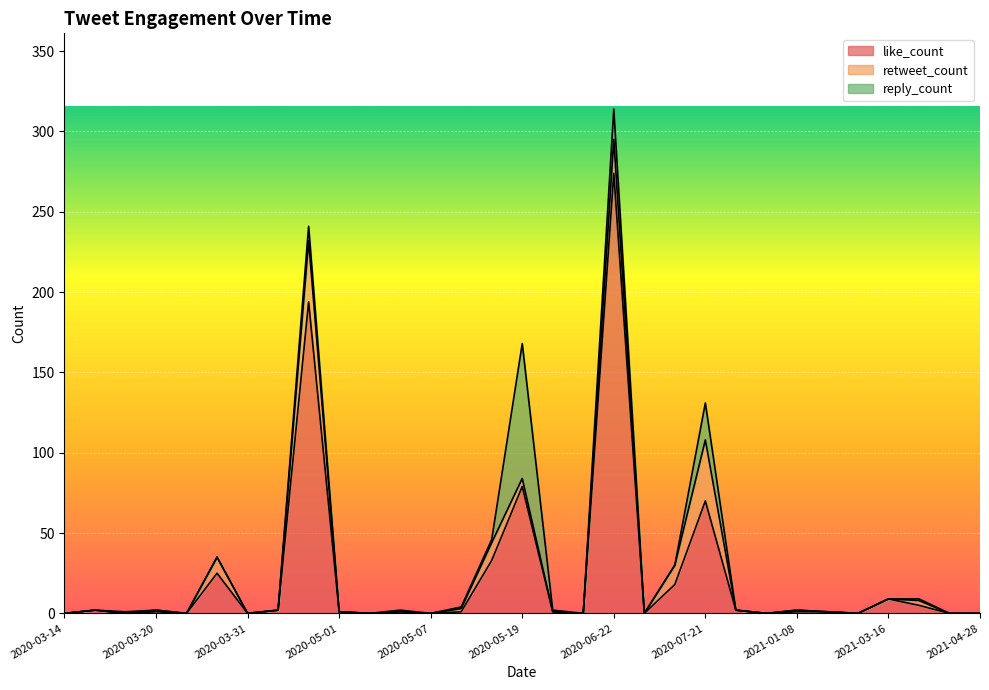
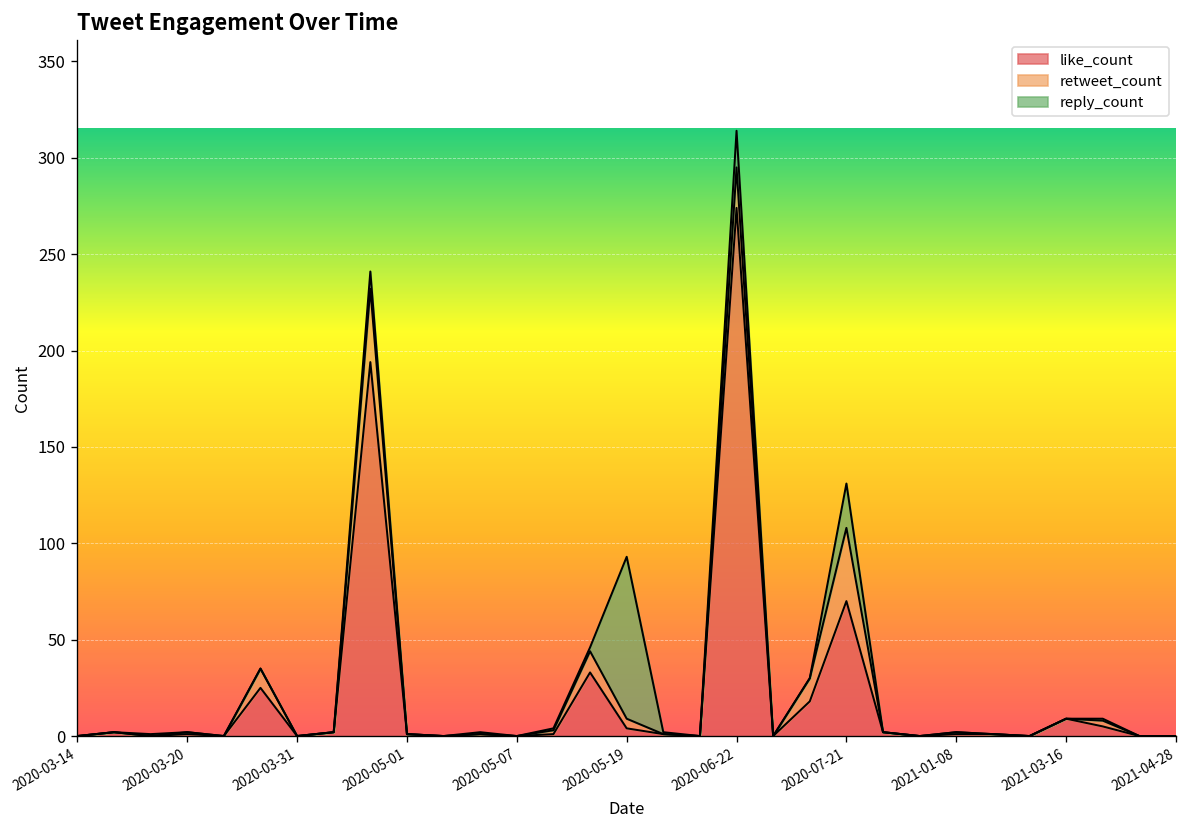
  {
    "like_count": {
-     "2020-05-19": 79,
+     "2020-05-19": 4,
      "2020-06-22": 274,
      "2020-07-21": 70
    },
    "retweet_count": {
      "2020-05-19": 5,
      "2020-06-22": 21,
      "2020-07-21": 38
    },
    "reply_count": {
      "2020-05-19": 84,
      "2020-06-22": 19,
      "2020-07-21": 23
    }
  }
